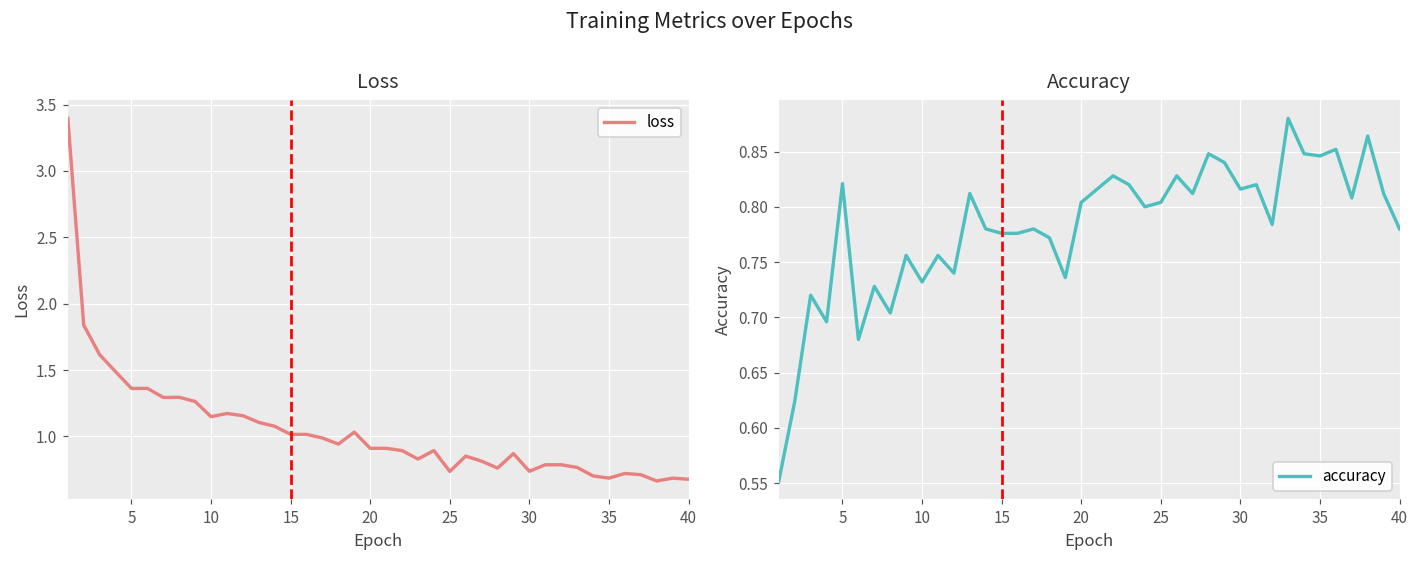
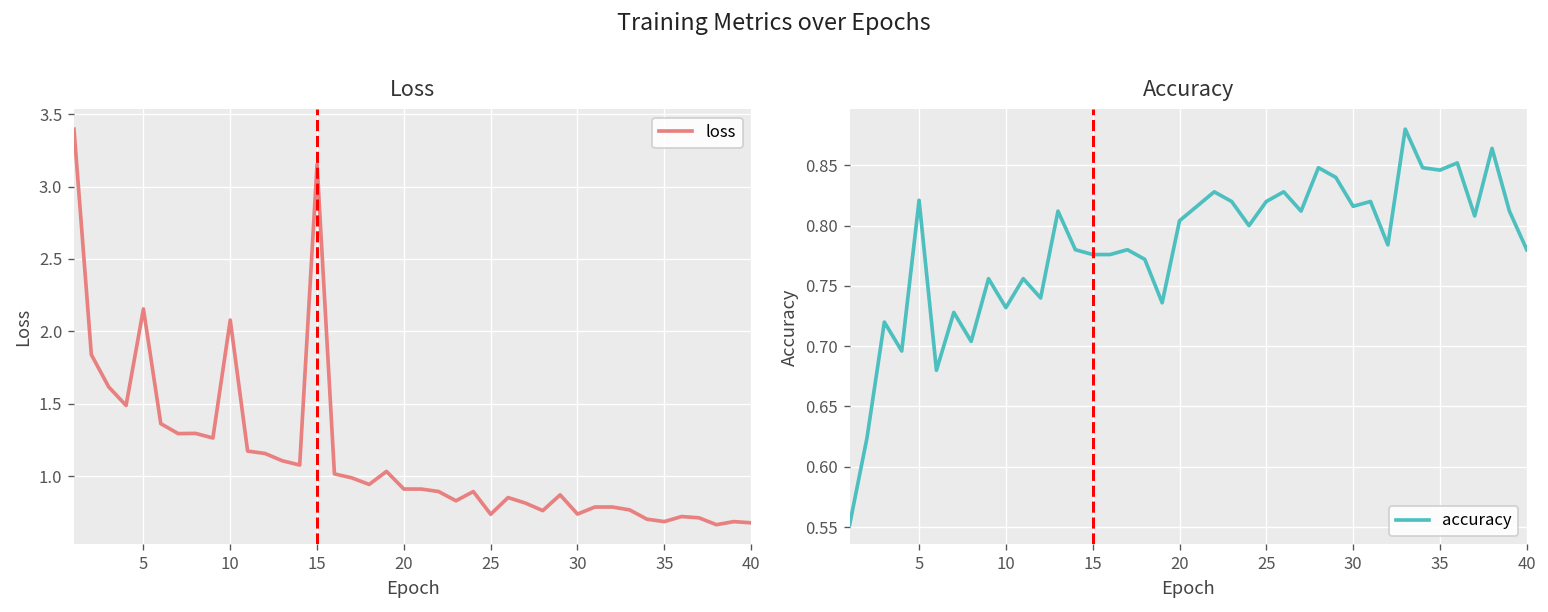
  {
    "Loss": {
-     "5": 1.36,
-     "10": 1.15,
-     "15": 1.02,
+     "5": 2.15,
+     "10": 2.08,
+     "15": 3.15,
      "20": 0.91,
      "25": 0.74,
      "30": 0.74,
      "35": 0.69,
      "40": 0.68
    },
    "Accuracy": {
      "5": 0.821,
      "10": 0.732,
      "15": 0.776,
      "20": 0.804,
-     "25": 0.804,
+     "25": 0.820,
      "30": 0.816,
      "35": 0.846,
      "40": 0.780
    }
  }
